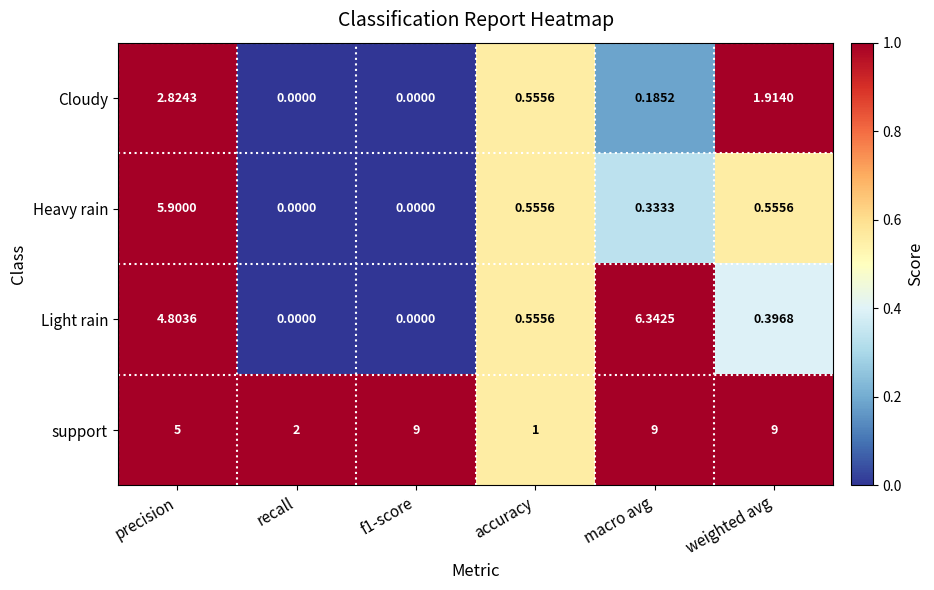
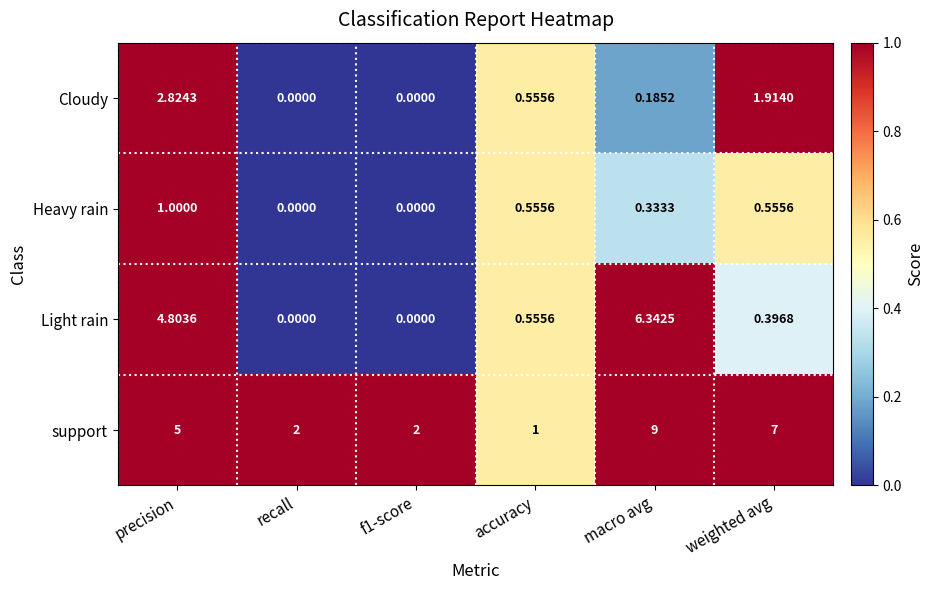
  {
    "Cloudy": {
      "precision": 2.8243,
      "recall": 0.0000,
      "f1-score": 0.0000,
      "accuracy": 0.5556,
      "macro avg": 0.1852,
      "weighted avg": 1.9140
    },
    "Heavy rain": {
-     "precision": 5.9000,
+     "precision": 1.0000,
      "recall": 0.0000,
      "f1-score": 0.0000,
      "accuracy": 0.5556,
      "macro avg": 0.3333,
      "weighted avg": 0.5556
    },
    "Light rain": {
      "precision": 4.8036,
      "recall": 0.0000,
      "f1-score": 0.0000,
      "accuracy": 0.5556,
      "macro avg": 6.3425,
      "weighted avg": 0.3968
    },
    "support": {
      "precision": 5,
      "recall": 2,
-     "f1-score": 9,
+     "f1-score": 2,
      "accuracy": 1,
      "macro avg": 9,
-     "weighted avg": 9
+     "weighted avg": 7
    }
  }
